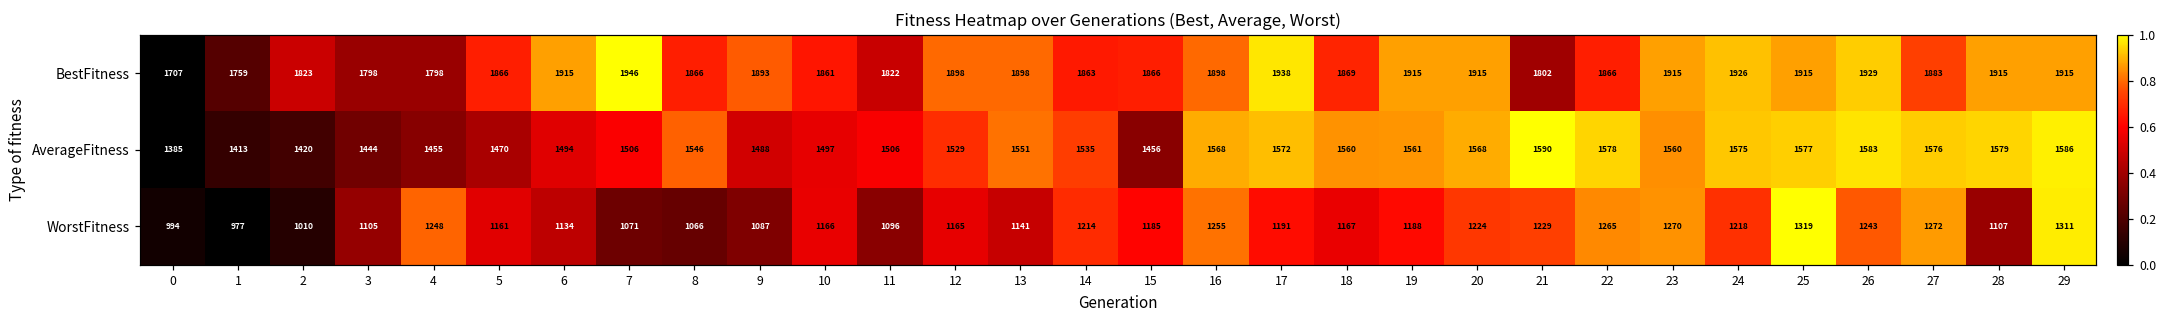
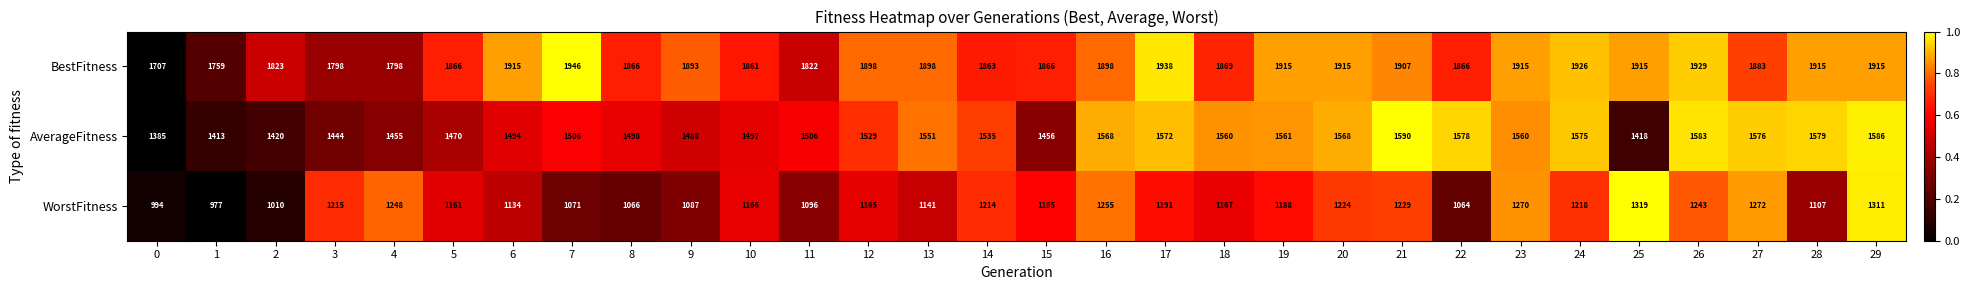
  {
    "BestFitness": {
      "0": 1707,
      "1": 1759,
      "2": 1823,
      "3": 1798,
      "4": 1798,
      "5": 1866,
      "6": 1915,
      "7": 1946,
      "8": 1866,
      "9": 1893,
      "10": 1861,
      "11": 1822,
      "12": 1898,
      "13": 1898,
      "14": 1863,
      "15": 1866,
      "16": 1898,
      "17": 1938,
      "18": 1869,
      "19": 1915,
      "20": 1915,
-     "21": 1802,
+     "21": 1907,
      "22": 1866,
      "23": 1915,
      "24": 1926,
      "25": 1915,
      "26": 1929,
      "27": 1883,
      "28": 1915,
      "29": 1915
    },
    "AverageFitness": {
      "0": 1385,
      "1": 1413,
      "2": 1420,
      "3": 1444,
      "4": 1455,
      "5": 1470,
      "6": 1494,
      "7": 1506,
-     "8": 1546,
+     "8": 1498,
      "9": 1488,
      "10": 1497,
      "11": 1506,
      "12": 1529,
      "13": 1551,
      "14": 1535,
      "15": 1456,
      "16": 1568,
      "17": 1572,
      "18": 1560,
      "19": 1561,
      "20": 1568,
      "21": 1590,
      "22": 1578,
      "23": 1560,
      "24": 1575,
-     "25": 1577,
+     "25": 1418,
      "26": 1583,
      "27": 1576,
      "28": 1579,
      "29": 1586
    },
    "WorstFitness": {
      "0": 994,
      "1": 977,
      "2": 1010,
-     "3": 1105,
+     "3": 1215,
      "4": 1248,
      "5": 1161,
      "6": 1134,
      "7": 1071,
      "8": 1066,
      "9": 1087,
      "10": 1166,
      "11": 1096,
      "12": 1165,
      "13": 1141,
      "14": 1214,
      "15": 1185,
      "16": 1255,
      "17": 1191,
      "18": 1167,
      "19": 1188,
      "20": 1224,
      "21": 1229,
-     "22": 1265,
+     "22": 1064,
      "23": 1270,
      "24": 1218,
      "25": 1319,
      "26": 1243,
      "27": 1272,
      "28": 1107,
      "29": 1311
    }
  }
